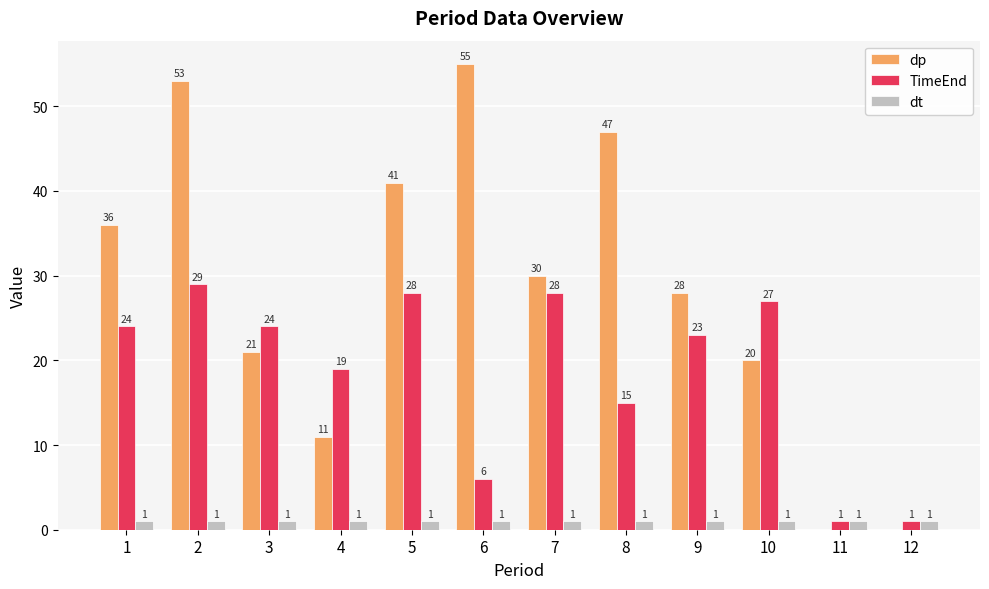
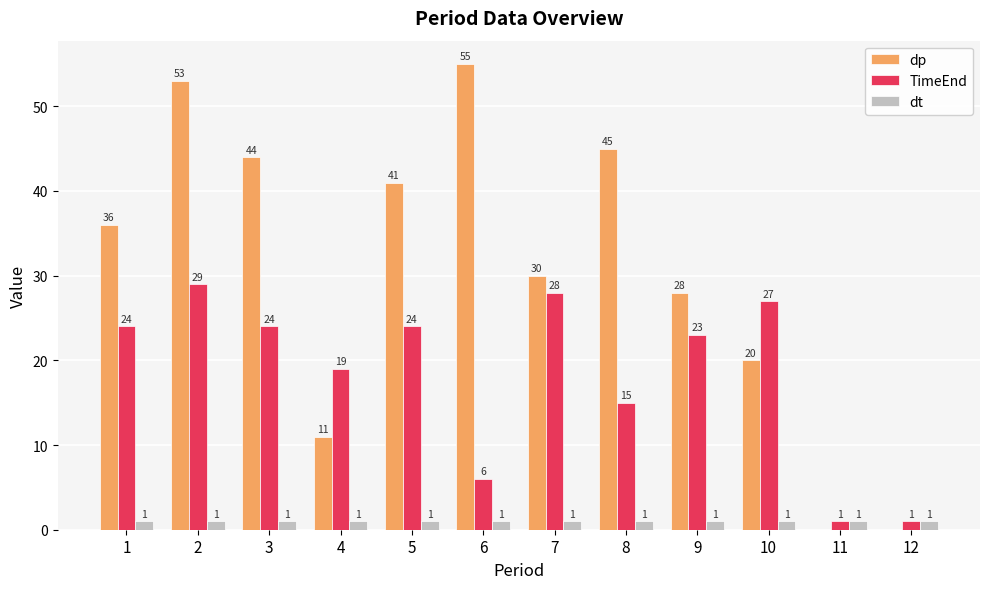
  {
    "dp": {
      "1": 36,
      "2": 53,
-     "3": 21,
+     "3": 44,
      "4": 11,
      "5": 41,
      "6": 55,
      "7": 30,
-     "8": 47,
+     "8": 45,
      "9": 28,
      "10": 20
    },
    "TimeEnd": {
      "1": 24,
      "2": 29,
      "3": 24,
      "4": 19,
-     "5": 28,
+     "5": 24,
      "6": 6,
      "7": 28,
      "8": 15,
      "9": 23,
      "10": 27,
      "11": 1,
      "12": 1
    },
    "dt": {
      "1": 1,
      "2": 1,
      "3": 1,
      "4": 1,
      "5": 1,
      "6": 1,
      "7": 1,
      "8": 1,
      "9": 1,
      "10": 1,
      "11": 1,
      "12": 1
    }
  }
